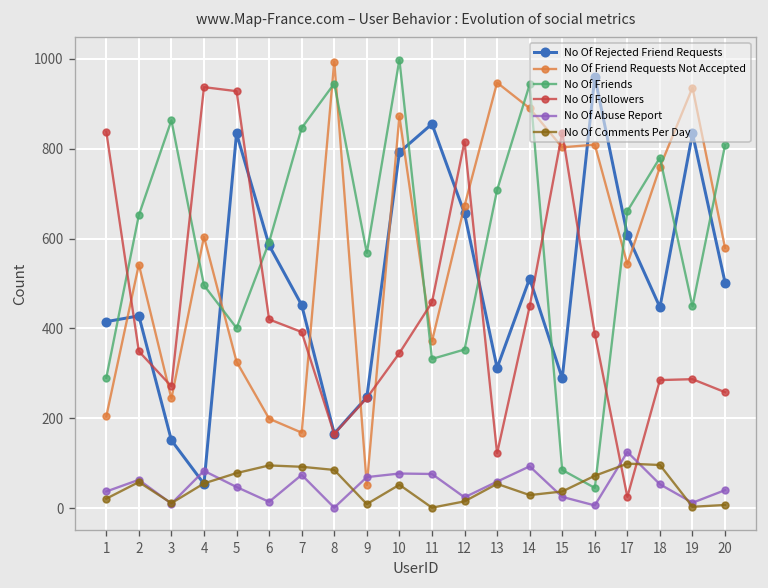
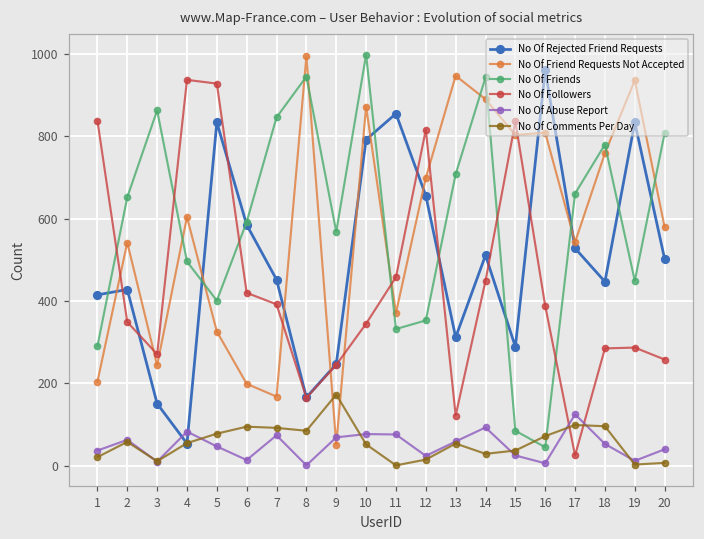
  {
    "No Of Rejected Friend Requests": {
      "1": 420,
      "2": 430,
      "3": 150,
      "5": 830,
      "6": 590,
      "7": 450,
      "10": 790,
      "11": 860,
      "12": 660,
      "13": 310,
      "14": 510,
      "15": 290,
-     "17": 610,
+     "17": 530,
      "18": 450,
      "20": 500
    },
    "No Of Friend Requests Not Accepted": {
      "1": 200,
      "2": 540,
      "3": 240,
      "4": 600,
      "5": 330,
      "6": 200,
      "7": 170,
      "8": 990,
      "9": 50,
      "10": 870,
      "11": 370,
-     "12": 670,
+     "12": 700,
      "13": 950,
      "15": 800,
      "16": 810,
      "17": 540,
      "18": 760,
      "20": 580
    },
    "No Of Friends": {
      "1": 290,
      "2": 650,
      "3": 860,
      "4": 500,
      "5": 400,
      "6": 590,
      "7": 850,
      "8": 950,
      "9": 570,
      "10": 1000,
      "11": 330,
      "12": 350,
      "13": 710,
      "15": 90,
      "16": 50,
      "17": 660,
      "18": 780,
      "19": 450,
      "20": 810
    },
    "No Of Followers": {
      "1": 840,
      "2": 350,
      "3": 270,
      "4": 940,
      "5": 930,
      "6": 420,
      "7": 390,
      "10": 350,
      "11": 460,
      "12": 820,
      "13": 120,
      "14": 450,
      "16": 390,
      "17": 30,
      "18": 290,
      "19": 290,
      "20": 260
    },
    "No Of Abuse Report": {
      "1": 40,
      "4": 80,
      "5": 50,
      "6": 10,
      "7": 70,
      "8": 0,
      "9": 70,
      "10": 80,
      "11": 80,
      "12": 20,
      "14": 90,
      "15": 30,
      "16": 10,
      "17": 130,
      "18": 50,
      "19": 10,
      "20": 40
    },
    "No Of Comments Per Day": {
      "1": 20,
      "5": 80,
      "6": 100,
      "7": 90,
      "8": 90,
-     "9": 10,
+     "9": 170,
      "10": 50,
      "11": 0,
      "12": 20,
      "14": 30,
      "15": 40,
      "16": 70,
      "17": 100,
      "18": 100,
      "19": 0,
      "20": 10
    }
  }
